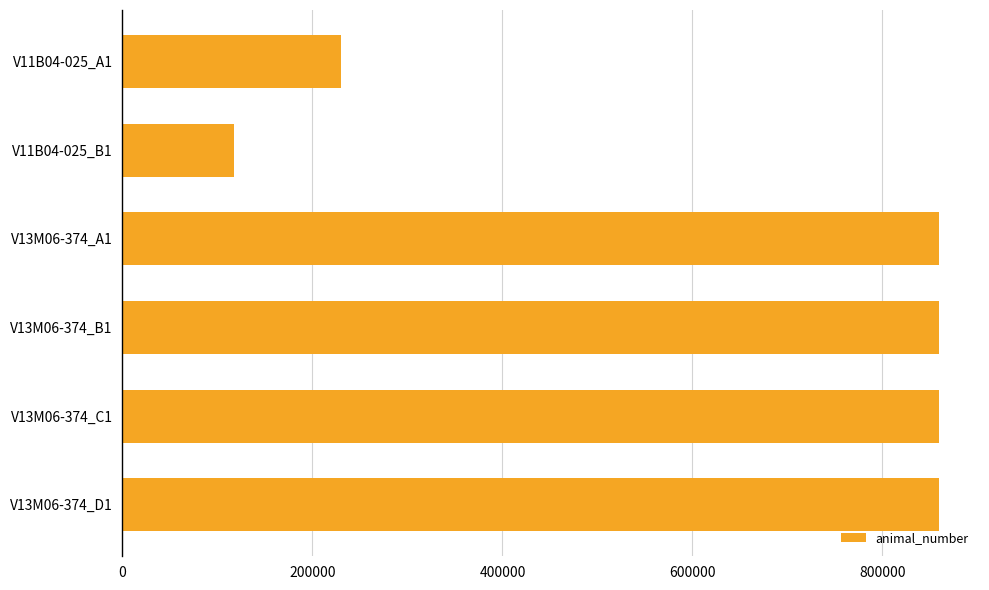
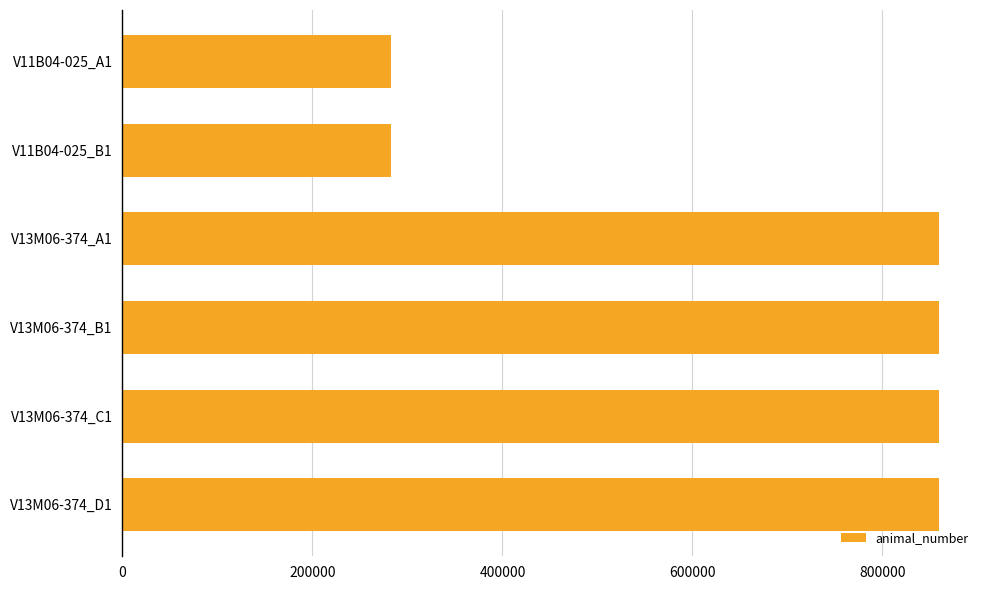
  {
-   "V11B04-025_A1": 230000,
-   "V11B04-025_B1": 120000,
+   "V11B04-025_A1": 280000,
+   "V11B04-025_B1": 280000,
    "V13M06-374_A1": 860000,
    "V13M06-374_B1": 860000,
    "V13M06-374_C1": 860000,
    "V13M06-374_D1": 860000
  }
